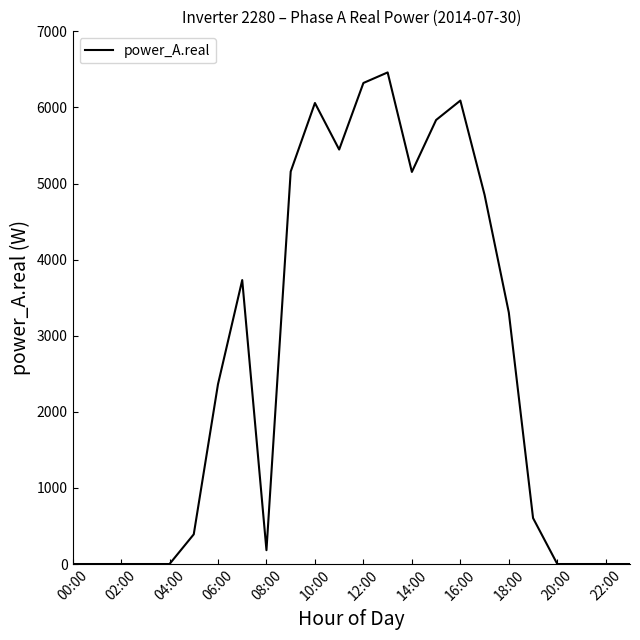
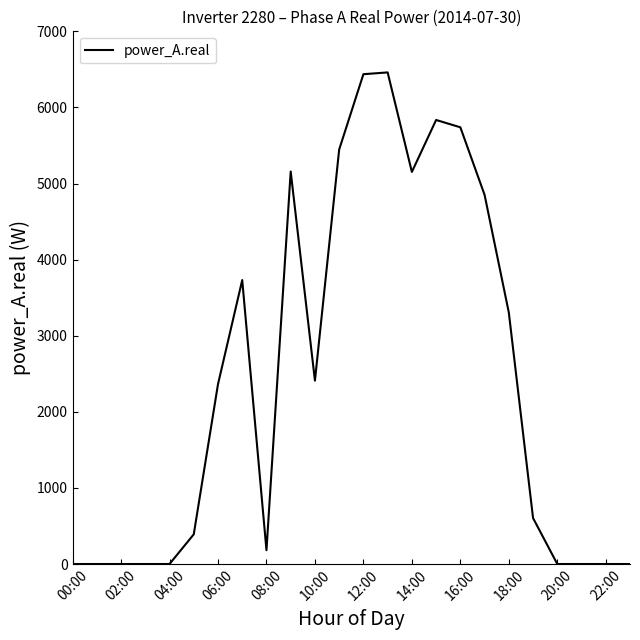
  {
    "00:00": 0,
    "02:00": 0,
    "04:00": 0,
    "06:00": 2400,
    "08:00": 200,
-   "10:00": 6100,
-   "12:00": 6300,
+   "10:00": 2400,
+   "12:00": 6400,
    "14:00": 5200,
-   "16:00": 6100,
+   "16:00": 5700,
    "18:00": 3300,
    "20:00": 0,
    "22:00": 0
  }
